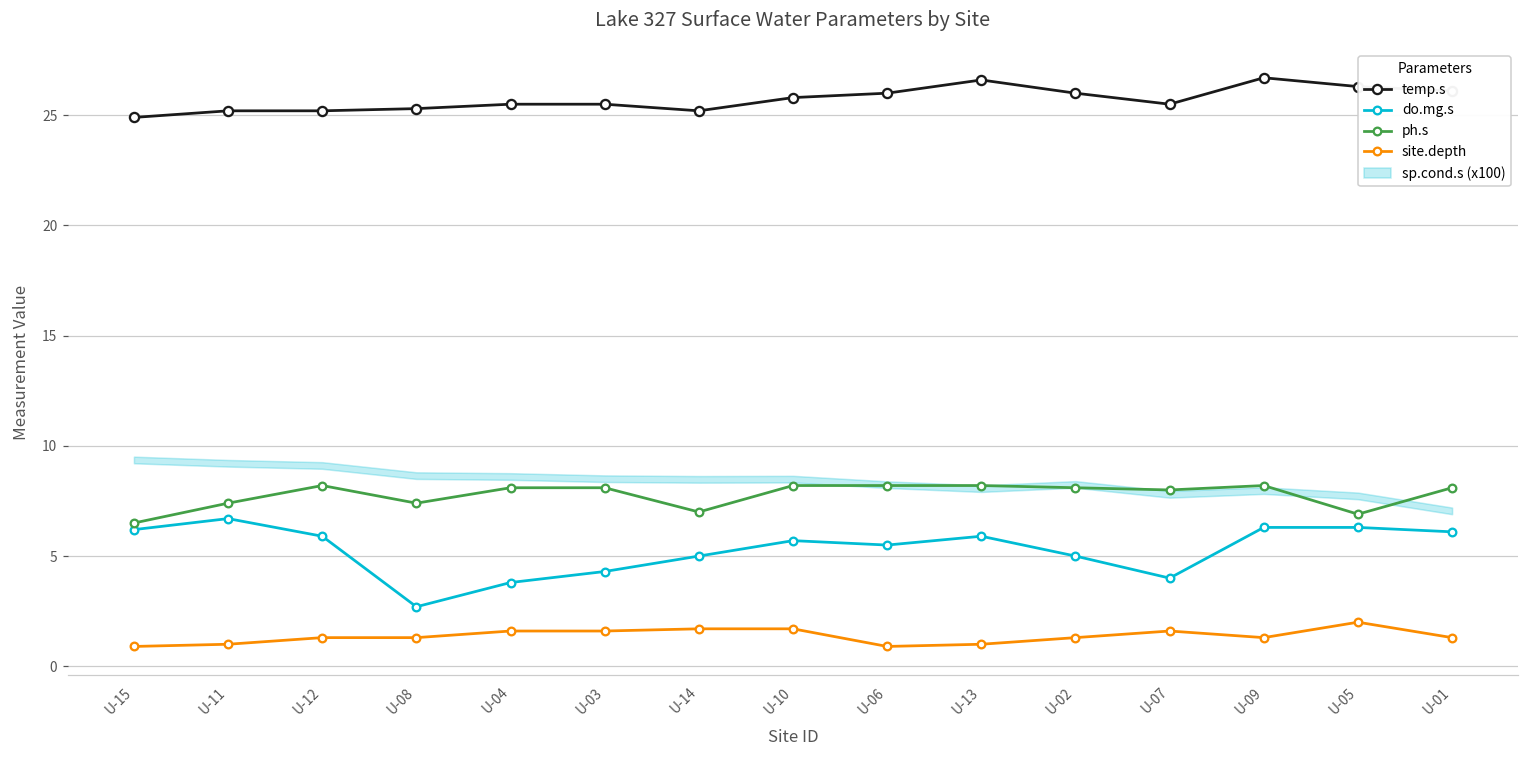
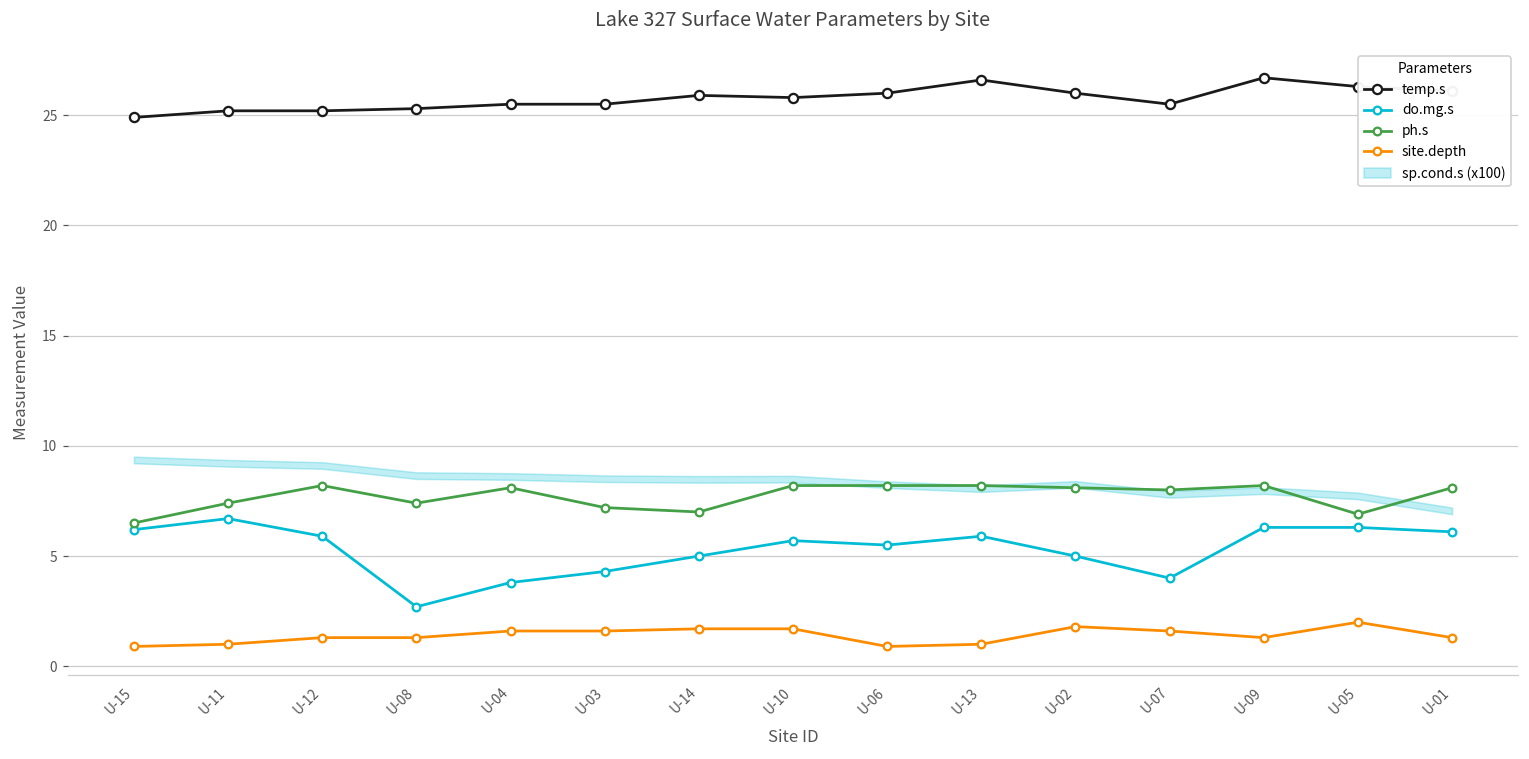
  {
    "temp.s": {
      "U-15": 24.9,
      "U-11": 25.2,
      "U-12": 25.2,
      "U-08": 25.3,
      "U-04": 25.5,
      "U-03": 25.5,
-     "U-14": 25.2,
+     "U-14": 25.9,
      "U-10": 25.8,
      "U-06": 26.0,
      "U-13": 26.6,
      "U-02": 26.0,
      "U-07": 25.5,
      "U-09": 26.7,
      "U-05": 26.3
    },
    "ph.s": {
      "U-15": 6.5,
      "U-11": 7.4,
      "U-12": 8.2,
      "U-08": 7.4,
      "U-04": 8.1,
-     "U-03": 8.1,
+     "U-03": 7.2,
      "U-14": 7.0,
      "U-10": 8.2,
      "U-02": 8.1,
      "U-05": 6.9,
      "U-01": 8.1
    },
    "site.depth": {
      "U-15": 0.9,
      "U-11": 1.0,
      "U-12": 1.3,
      "U-08": 1.3,
      "U-04": 1.6,
      "U-03": 1.6,
      "U-14": 1.7,
      "U-10": 1.7,
      "U-06": 0.9,
      "U-13": 1.0,
-     "U-02": 1.3,
+     "U-02": 1.8,
      "U-07": 1.6,
      "U-09": 1.3,
      "U-05": 2.0,
      "U-01": 1.3
    }
  }
